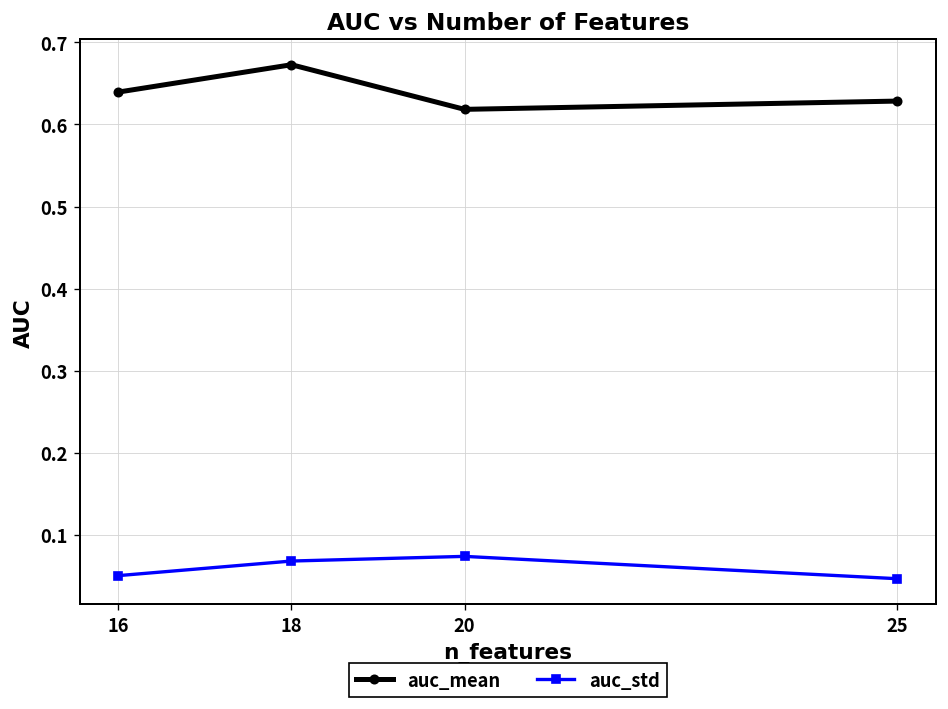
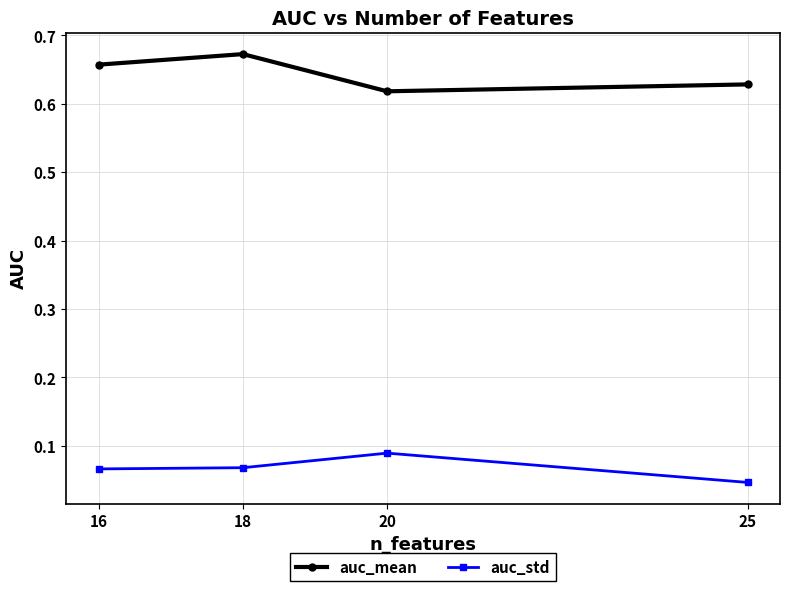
  {
    "auc_mean": {
-     "16": 0.64,
+     "16": 0.66,
      "18": 0.67,
      "20": 0.62,
      "25": 0.63
    },
    "auc_std": {
-     "16": 0.05,
+     "16": 0.07,
      "18": 0.07,
-     "20": 0.07,
+     "20": 0.09,
      "25": 0.05
    }
  }
